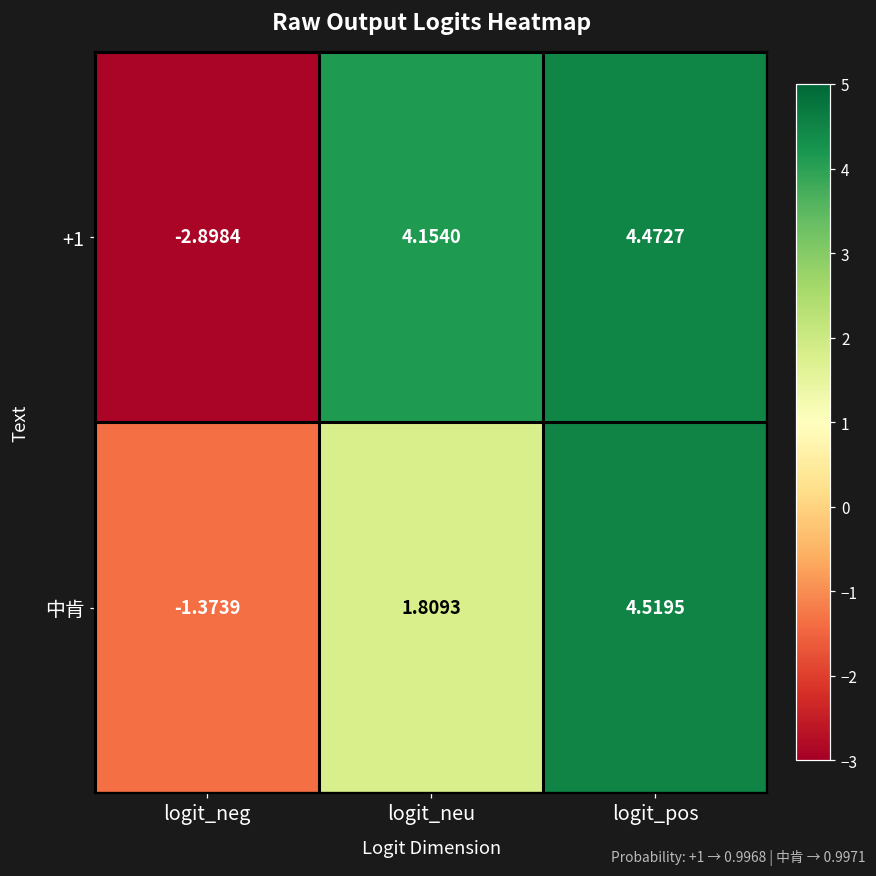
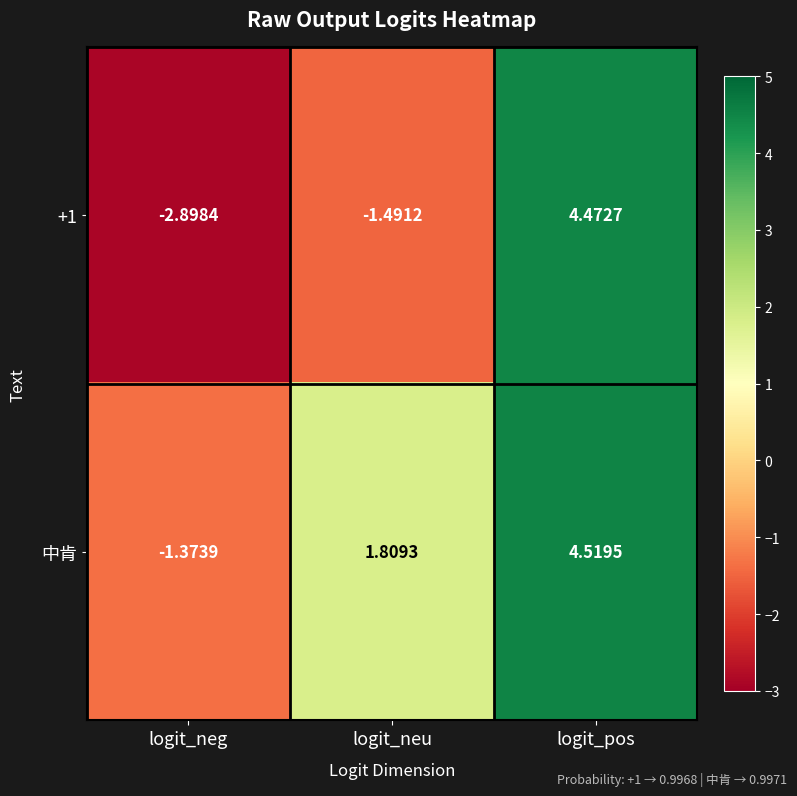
  {
    "+1": {
      "logit_neg": -2.8984,
-     "logit_neu": 4.1540,
+     "logit_neu": -1.4912,
      "logit_pos": 4.4727
    },
    "中肯": {
      "logit_neg": -1.3739,
      "logit_neu": 1.8093,
      "logit_pos": 4.5195
    }
  }
